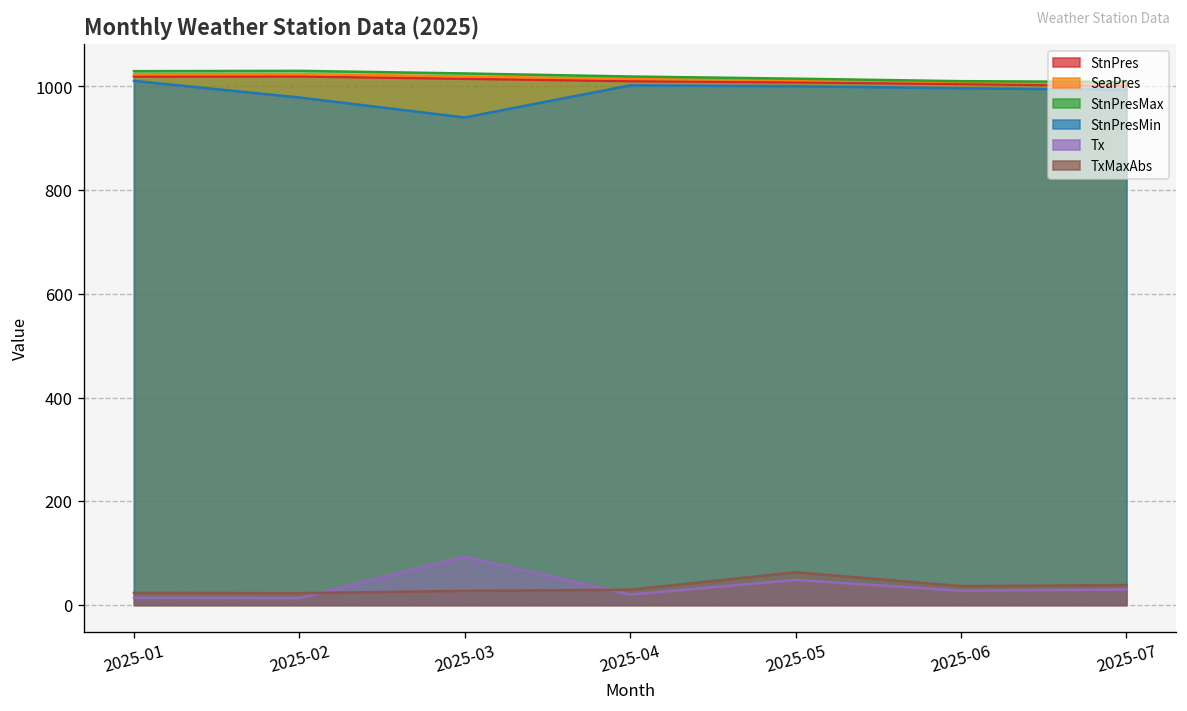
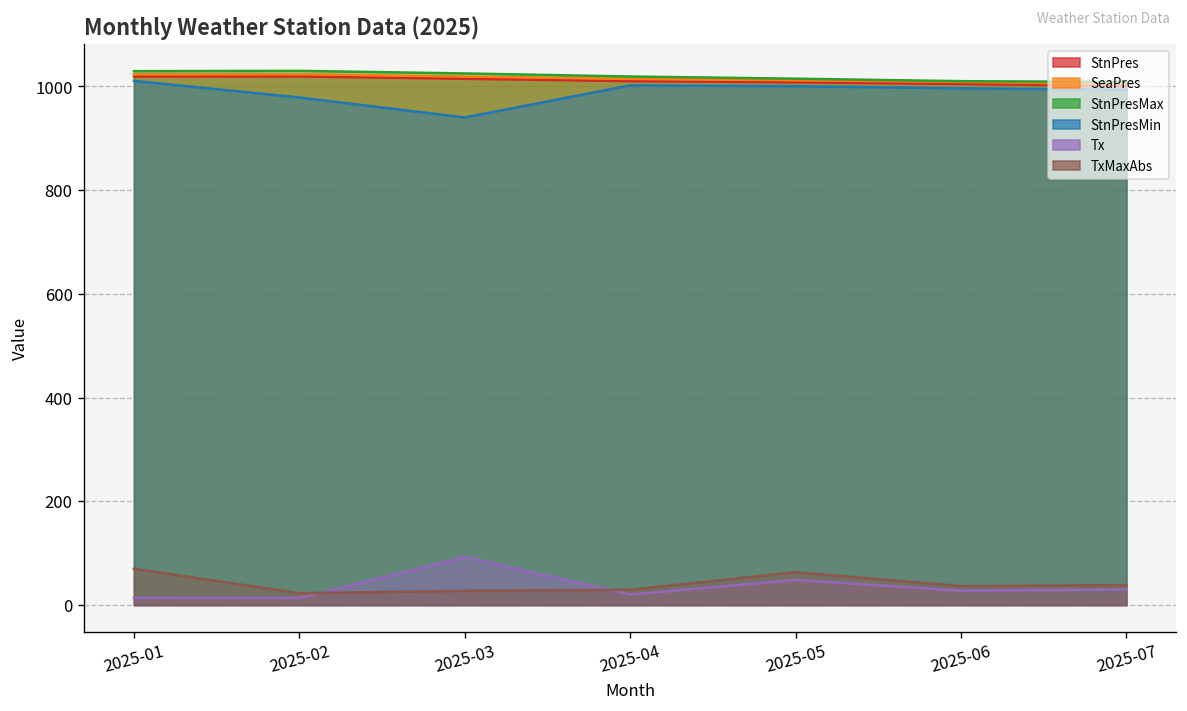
  {
    "StnPresMax": {
      "2025-01": 1030,
      "2025-02": 1030,
      "2025-03": 1030
    },
    "StnPresMin": {
      "2025-01": 1010,
      "2025-02": 980,
      "2025-03": 940,
      "2025-04": 1000,
      "2025-05": 1000,
      "2025-06": 1000
    },
    "Tx": {
      "2025-01": 10,
      "2025-02": 10,
      "2025-03": 90,
      "2025-04": 20,
      "2025-05": 50,
      "2025-06": 30,
      "2025-07": 30
    },
    "TxMaxAbs": {
-     "2025-01": 20,
+     "2025-01": 70,
      "2025-02": 20,
      "2025-03": 30,
      "2025-04": 30,
      "2025-05": 60,
      "2025-06": 40,
      "2025-07": 40
    }
  }
